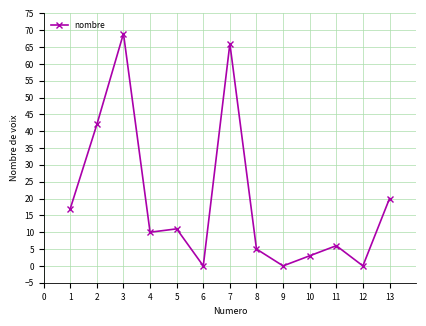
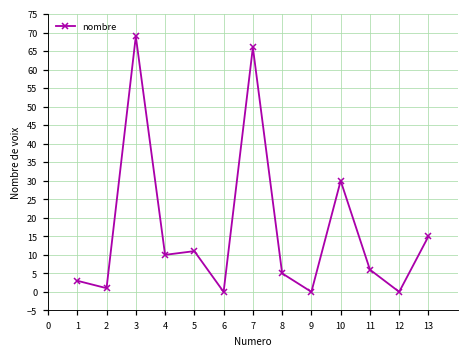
  {
-   "1": 17,
-   "2": 42,
+   "1": 3,
+   "2": 1,
    "3": 69,
    "4": 10,
    "5": 11,
    "6": 0,
    "7": 66,
    "8": 5,
    "9": 0,
-   "10": 3,
+   "10": 30,
    "11": 6,
    "12": 0,
-   "13": 20
+   "13": 15
  }
